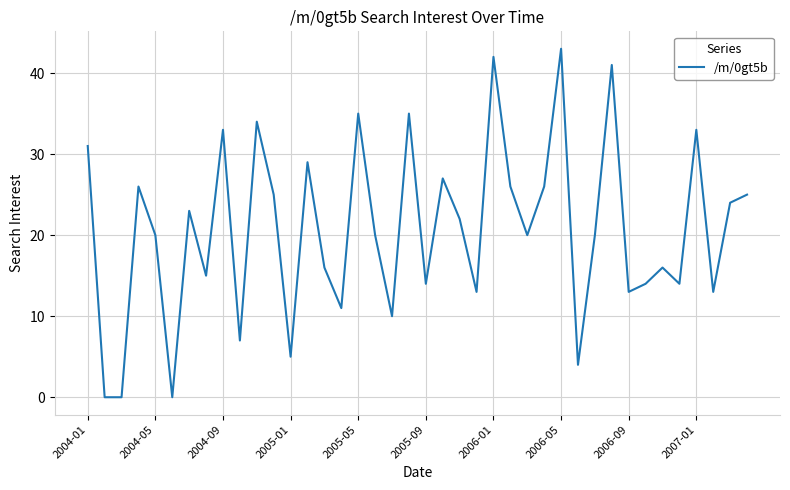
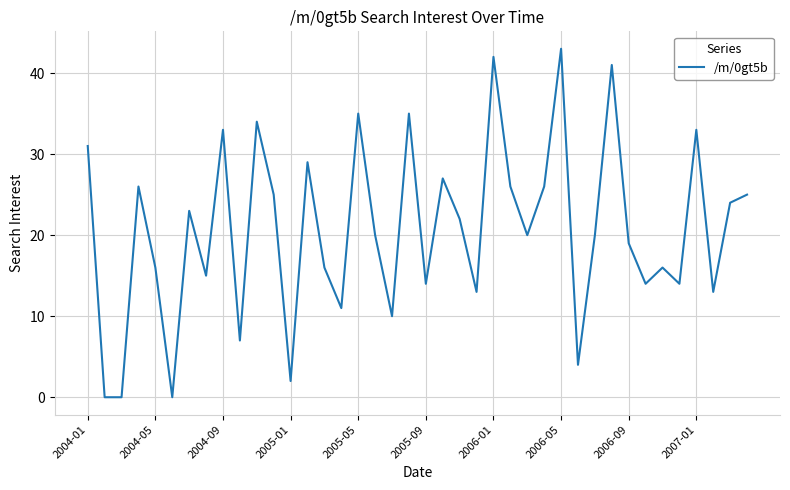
  {
    "2004-01": 31,
-   "2004-05": 20,
+   "2004-05": 16,
    "2004-09": 33,
-   "2005-01": 5,
+   "2005-01": 2,
    "2005-05": 35,
    "2005-09": 14,
    "2006-01": 42,
    "2006-05": 43,
-   "2006-09": 13,
+   "2006-09": 19,
    "2007-01": 33
  }
